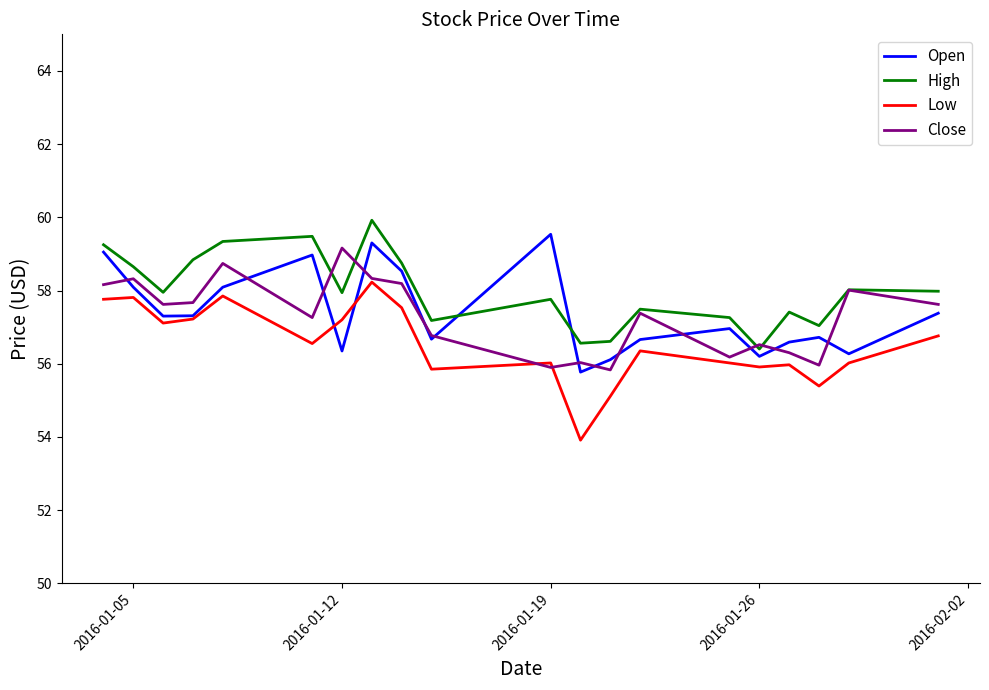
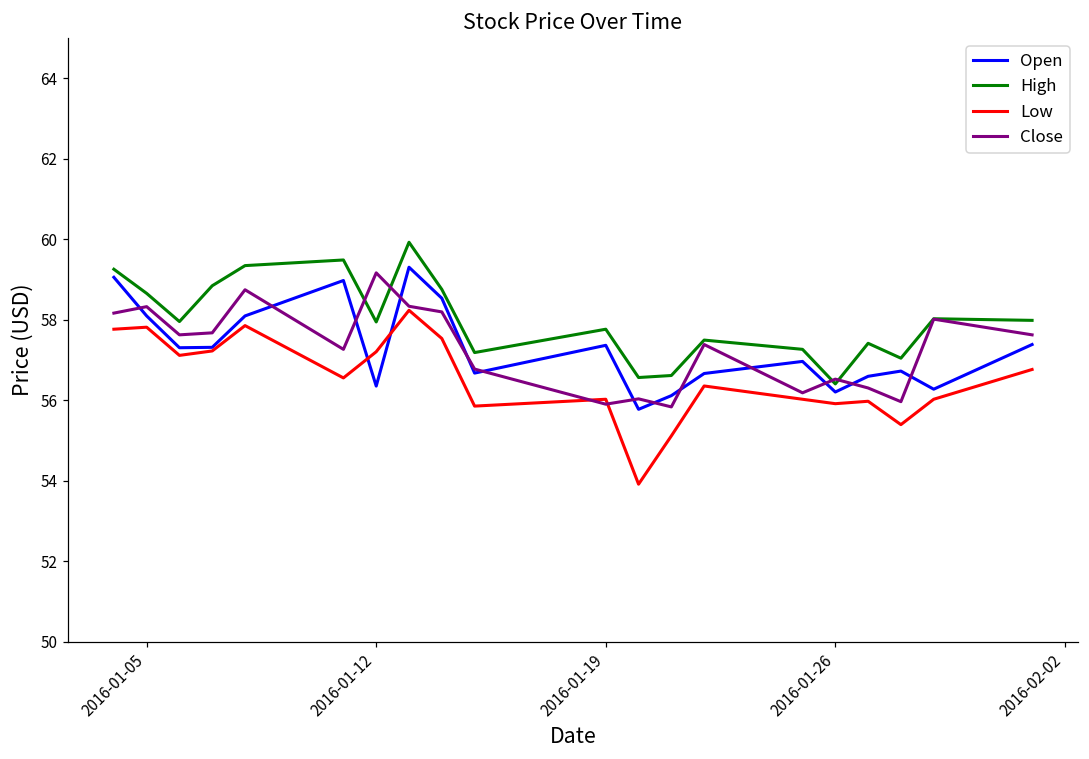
  {
    "Open": {
      "2016-01-05": 58.1,
      "2016-01-12": 56.3,
-     "2016-01-19": 59.5,
+     "2016-01-19": 57.4,
      "2016-01-26": 56.2
    },
    "High": {
      "2016-01-05": 58.7,
      "2016-01-12": 57.9,
      "2016-01-19": 57.8,
      "2016-01-26": 56.4
    },
    "Low": {
      "2016-01-05": 57.8,
      "2016-01-12": 57.2,
      "2016-01-19": 56.0,
      "2016-01-26": 55.9
    },
    "Close": {
      "2016-01-05": 58.3,
      "2016-01-12": 59.2,
      "2016-01-19": 55.9,
      "2016-01-26": 56.5
    }
  }
